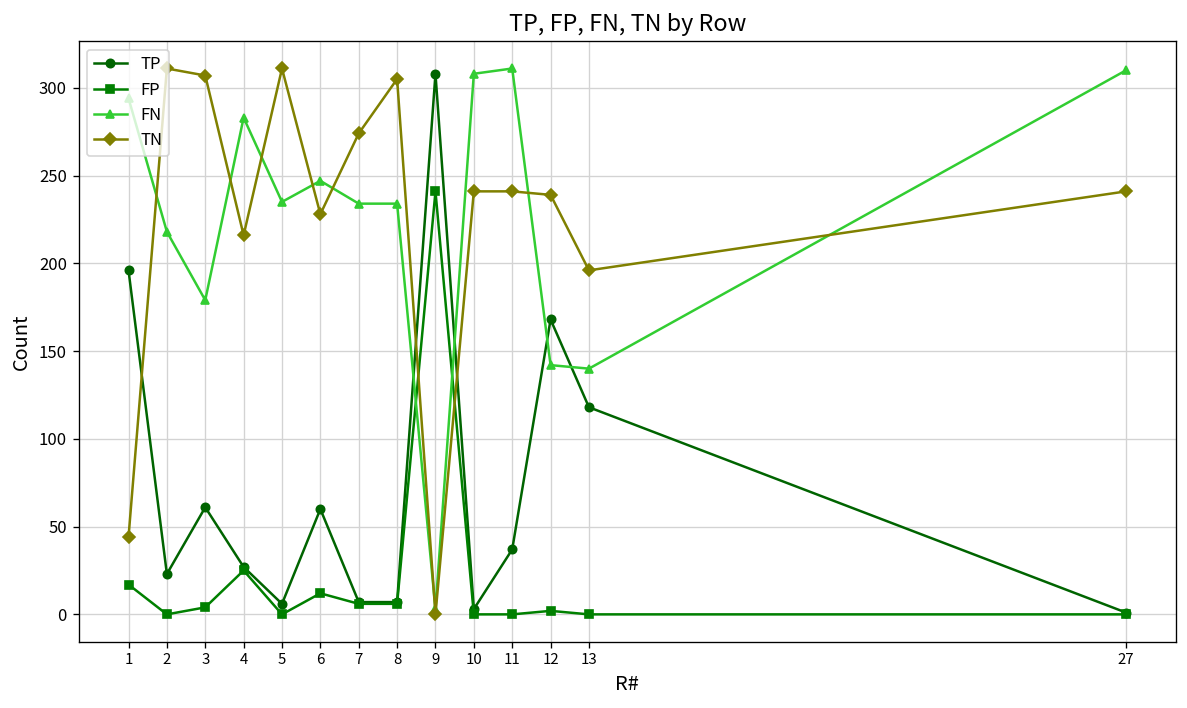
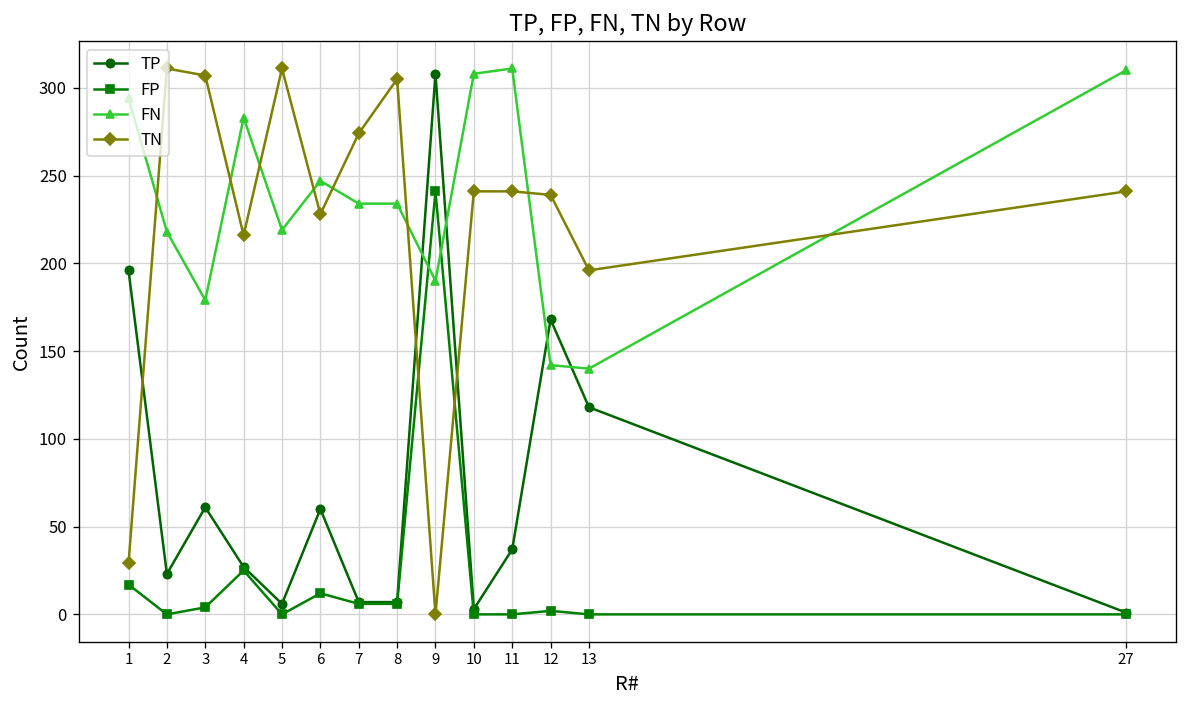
  {
    "FN": {
      "2": 218,
      "3": 179,
      "4": 283,
-     "5": 235,
+     "5": 219,
      "6": 247,
      "7": 234,
      "8": 234,
-     "9": 3,
+     "9": 190,
      "10": 308,
      "11": 311,
      "12": 142,
      "13": 140,
      "27": 310
    },
    "TN": {
-     "1": 44,
+     "1": 29,
      "3": 307,
      "4": 216,
      "5": 311,
      "6": 228,
      "7": 274,
      "8": 305,
      "9": 0,
      "10": 241,
      "11": 241,
      "12": 239,
      "13": 196,
      "27": 241
    }
  }
